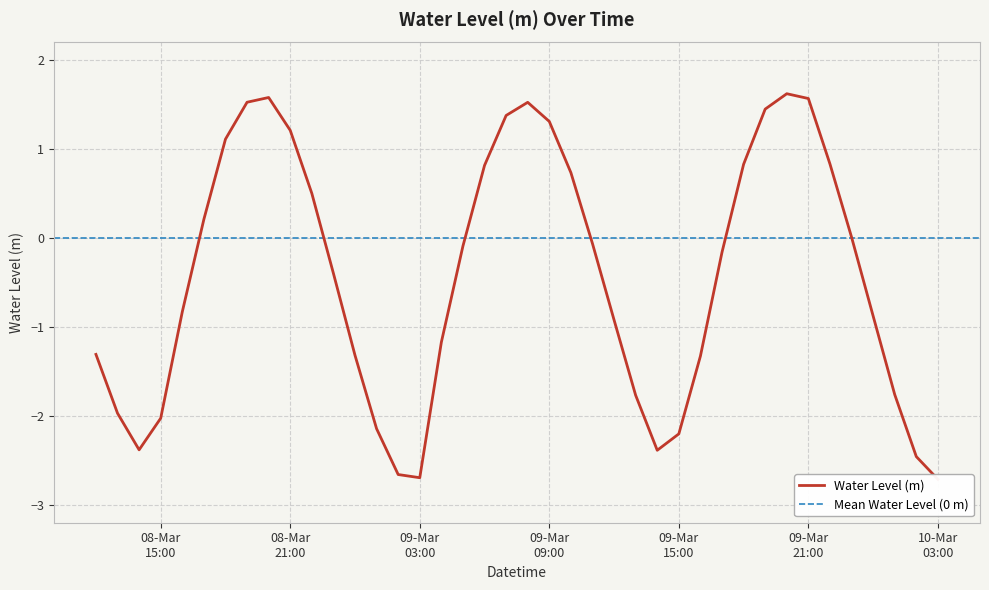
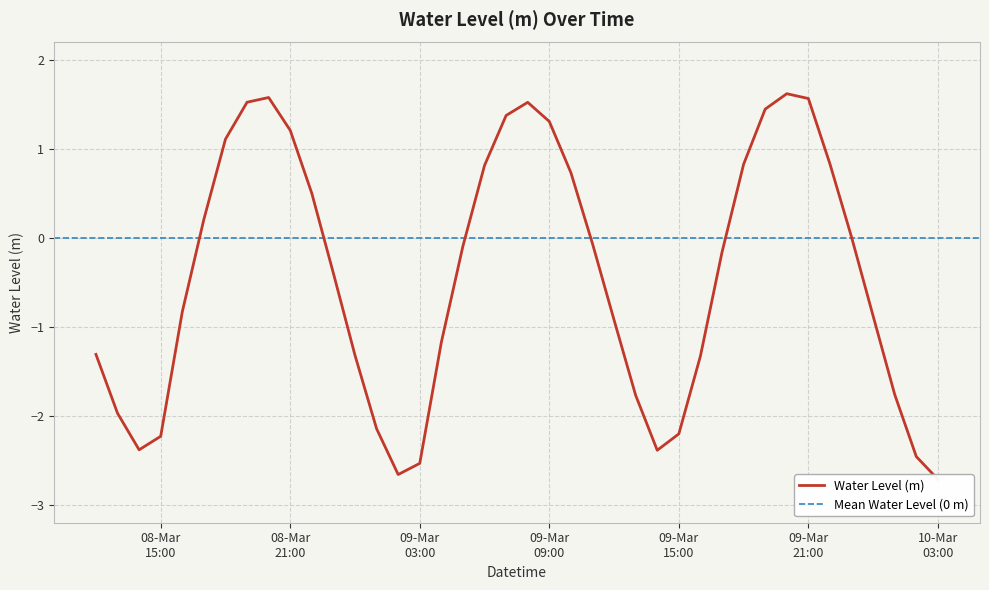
  {
-   "08-Mar 15:00": -2.0,
+   "08-Mar 15:00": -2.2,
    "08-Mar 21:00": 1.2,
-   "09-Mar 03:00": -2.7,
+   "09-Mar 03:00": -2.5,
    "09-Mar 09:00": 1.3,
    "09-Mar 15:00": -2.2,
    "09-Mar 21:00": 1.6
  }
